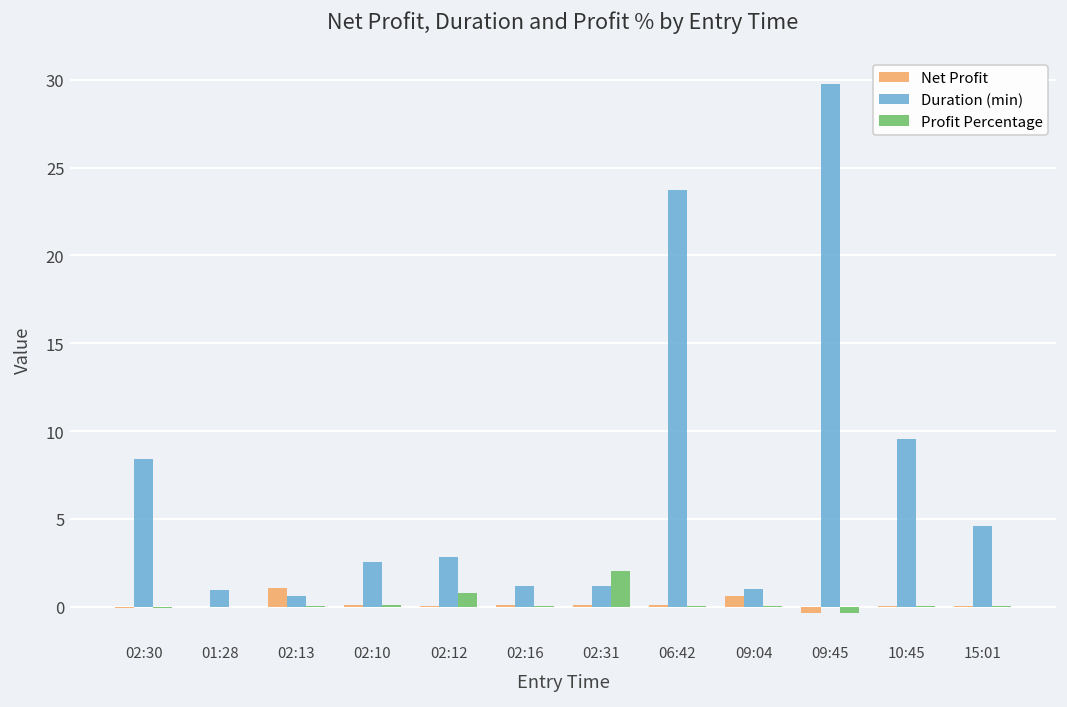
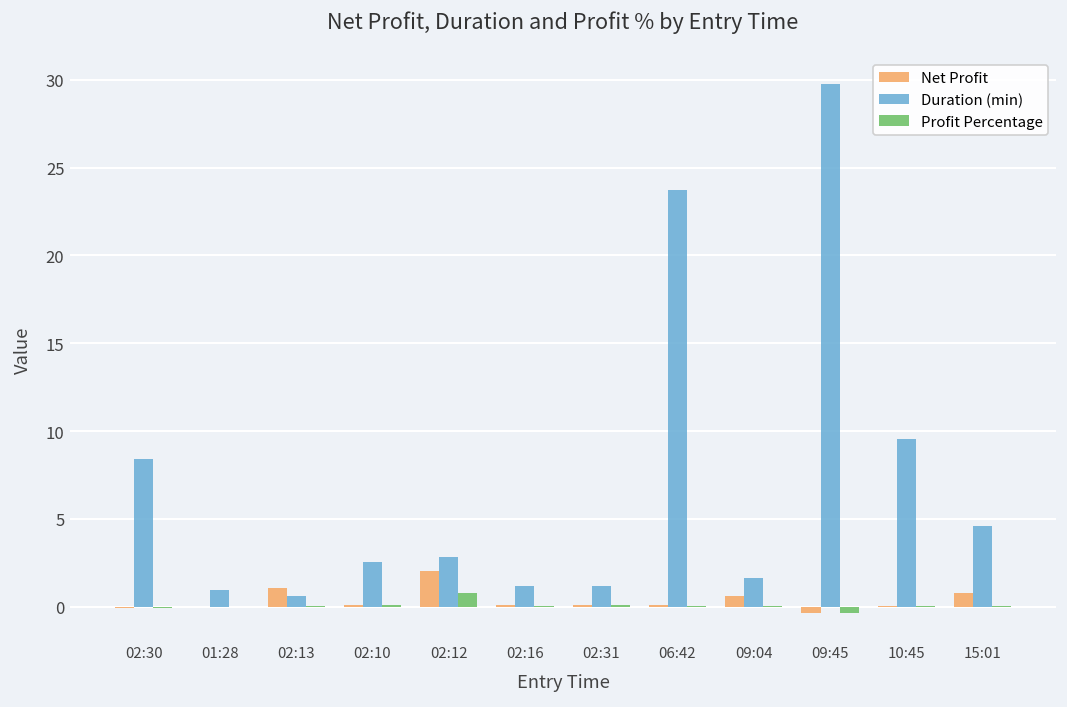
  {
    "Net Profit": {
      "02:13": 1.0,
-     "02:12": 0.1,
+     "02:12": 2.0,
      "09:04": 0.6,
      "09:45": -0.4,
-     "15:01": 0.1
+     "15:01": 0.8
    },
    "Duration (min)": {
      "02:30": 8.4,
      "01:28": 1.0,
      "02:13": 0.6,
      "02:10": 2.5,
      "02:12": 2.8,
      "02:16": 1.2,
      "02:31": 1.2,
      "06:42": 23.7,
-     "09:04": 1.0,
+     "09:04": 1.6,
      "09:45": 29.8,
      "10:45": 9.6,
      "15:01": 4.6
    },
    "Profit Percentage": {
      "02:12": 0.8,
-     "02:31": 2.1,
+     "02:31": 0.1,
      "09:45": -0.4
    }
  }
